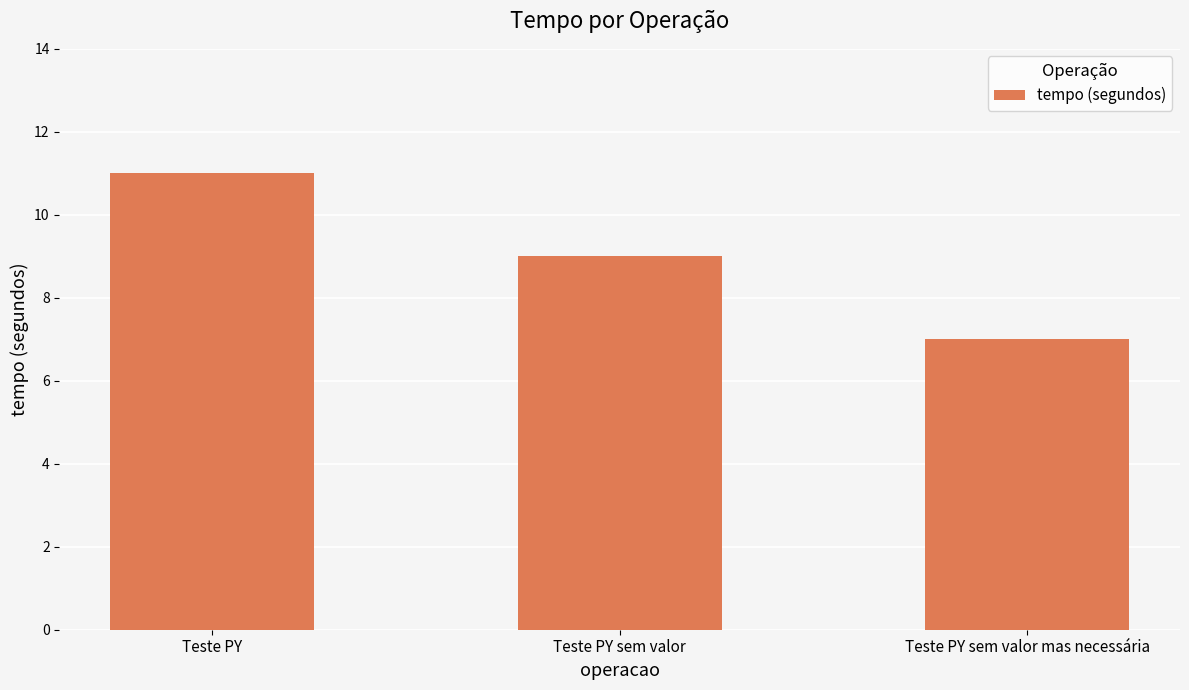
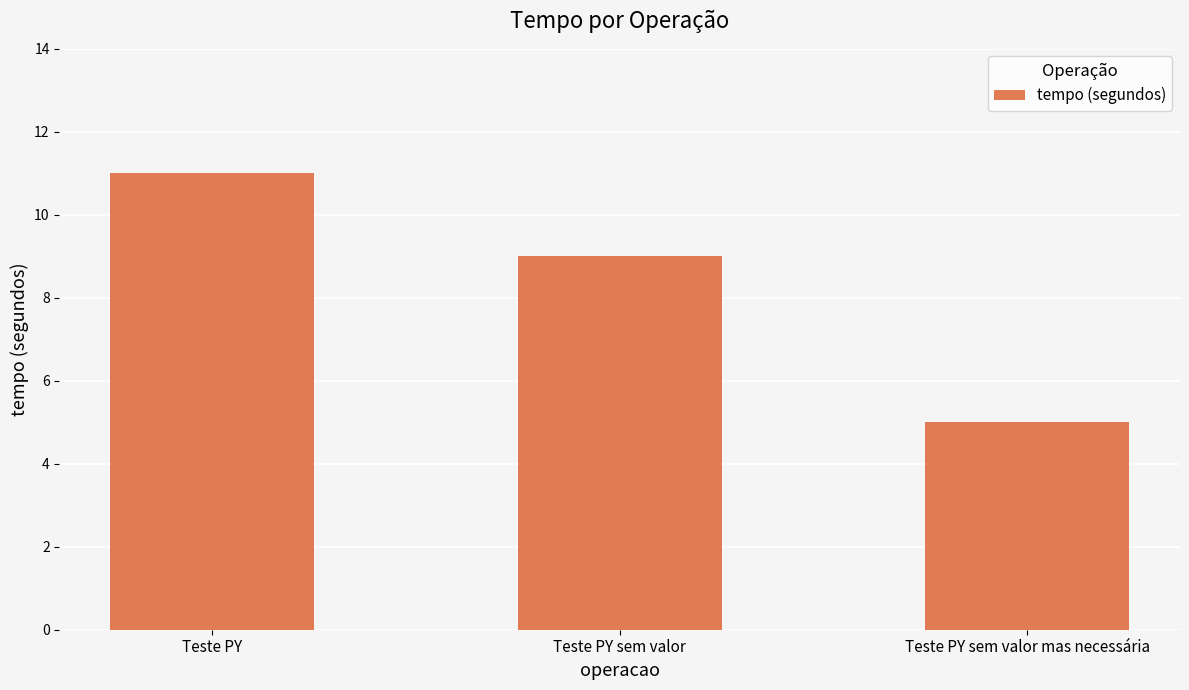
  {
    "Teste PY": 11,
    "Teste PY sem valor": 9,
-   "Teste PY sem valor mas necessária": 7
+   "Teste PY sem valor mas necessária": 5
  }
